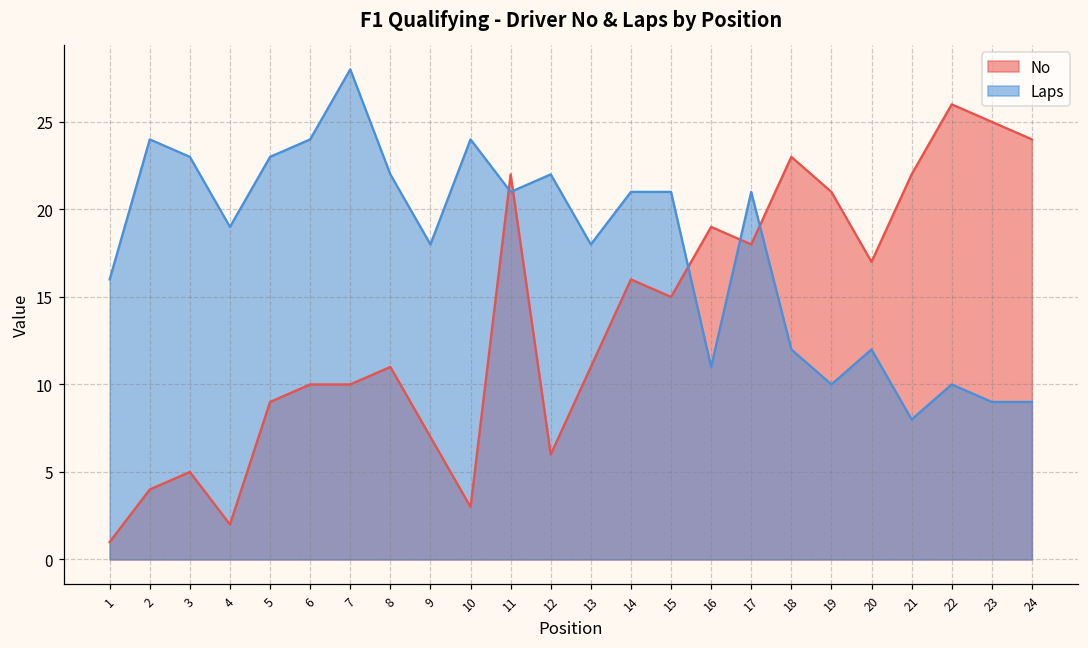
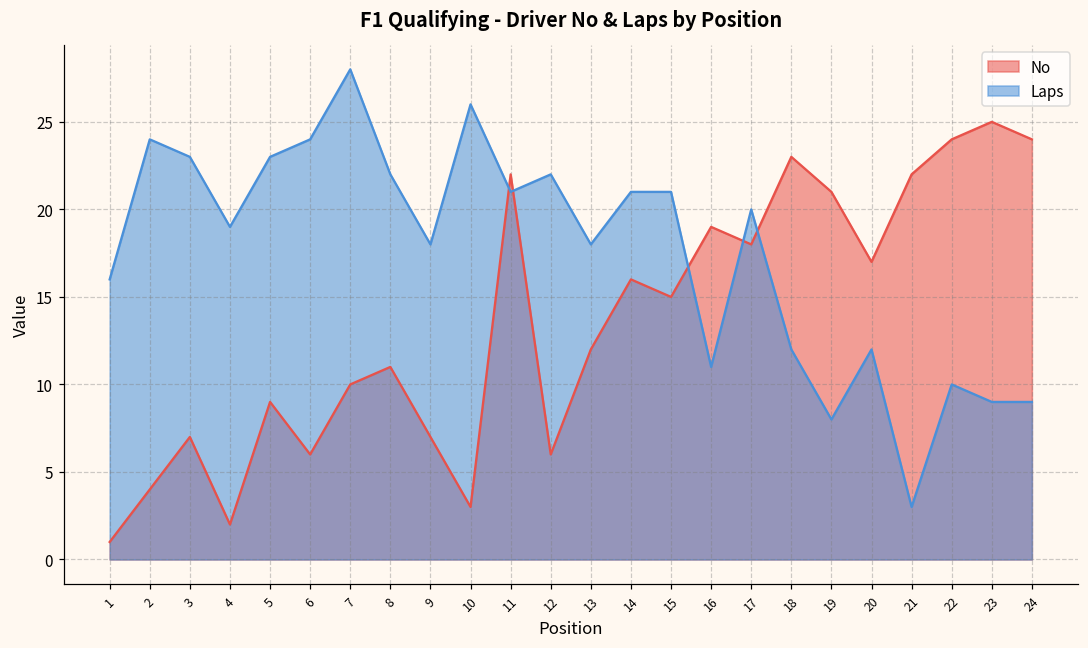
  {
    "No": {
      "1": 1,
      "2": 4,
-     "3": 5,
+     "3": 7,
      "4": 2,
      "5": 9,
-     "6": 10,
+     "6": 6,
      "7": 10,
      "8": 11,
      "9": 7,
      "10": 3,
      "11": 22,
      "12": 6,
-     "13": 11,
+     "13": 12,
      "14": 16,
      "15": 15,
      "16": 19,
      "17": 18,
      "18": 23,
      "19": 21,
      "20": 17,
      "21": 22,
-     "22": 26,
+     "22": 24,
      "23": 25,
      "24": 24
    },
    "Laps": {
      "1": 16,
      "2": 24,
      "3": 23,
      "4": 19,
      "5": 23,
      "6": 24,
      "7": 28,
      "8": 22,
      "9": 18,
-     "10": 24,
+     "10": 26,
      "11": 21,
      "12": 22,
      "13": 18,
      "14": 21,
      "15": 21,
      "16": 11,
-     "17": 21,
+     "17": 20,
      "18": 12,
-     "19": 10,
+     "19": 8,
      "20": 12,
-     "21": 8,
+     "21": 3,
      "22": 10,
      "23": 9,
      "24": 9
    }
  }
